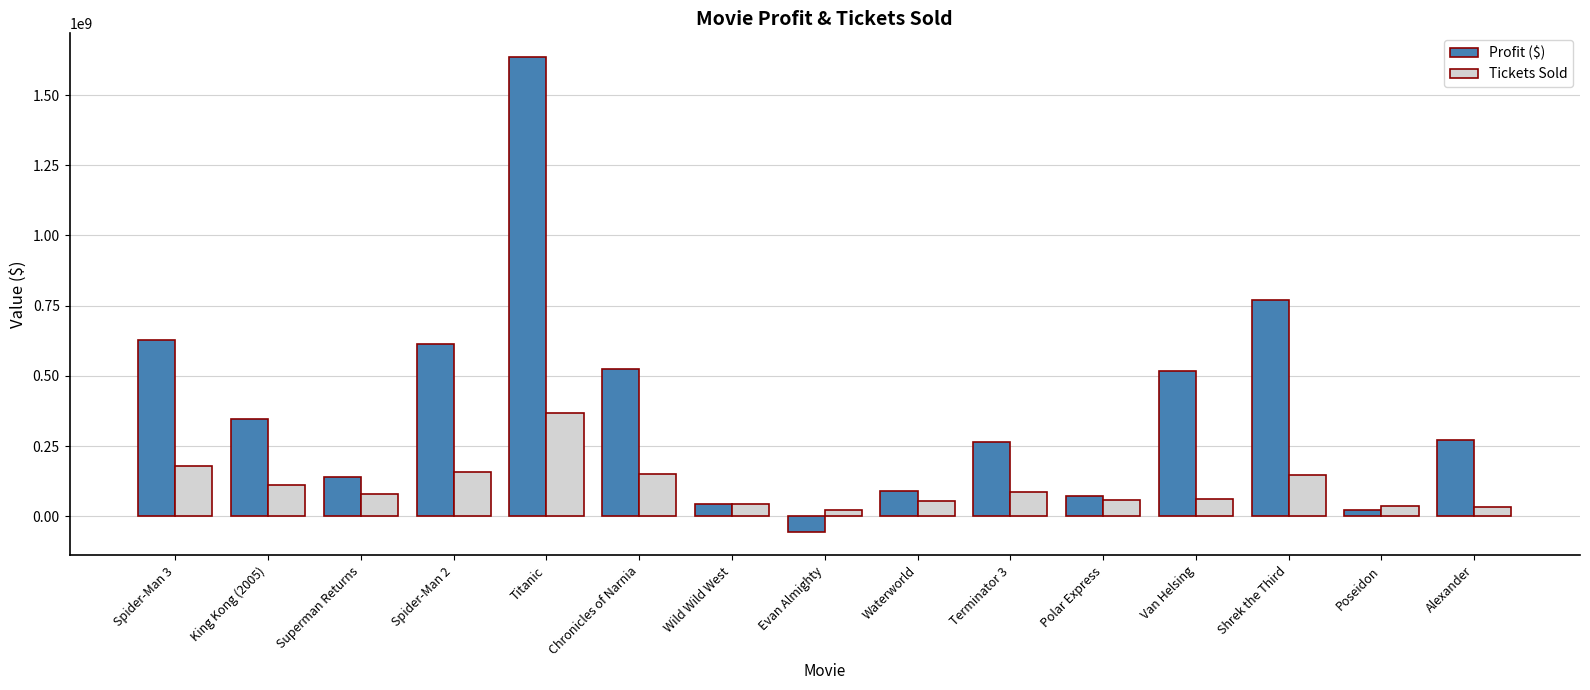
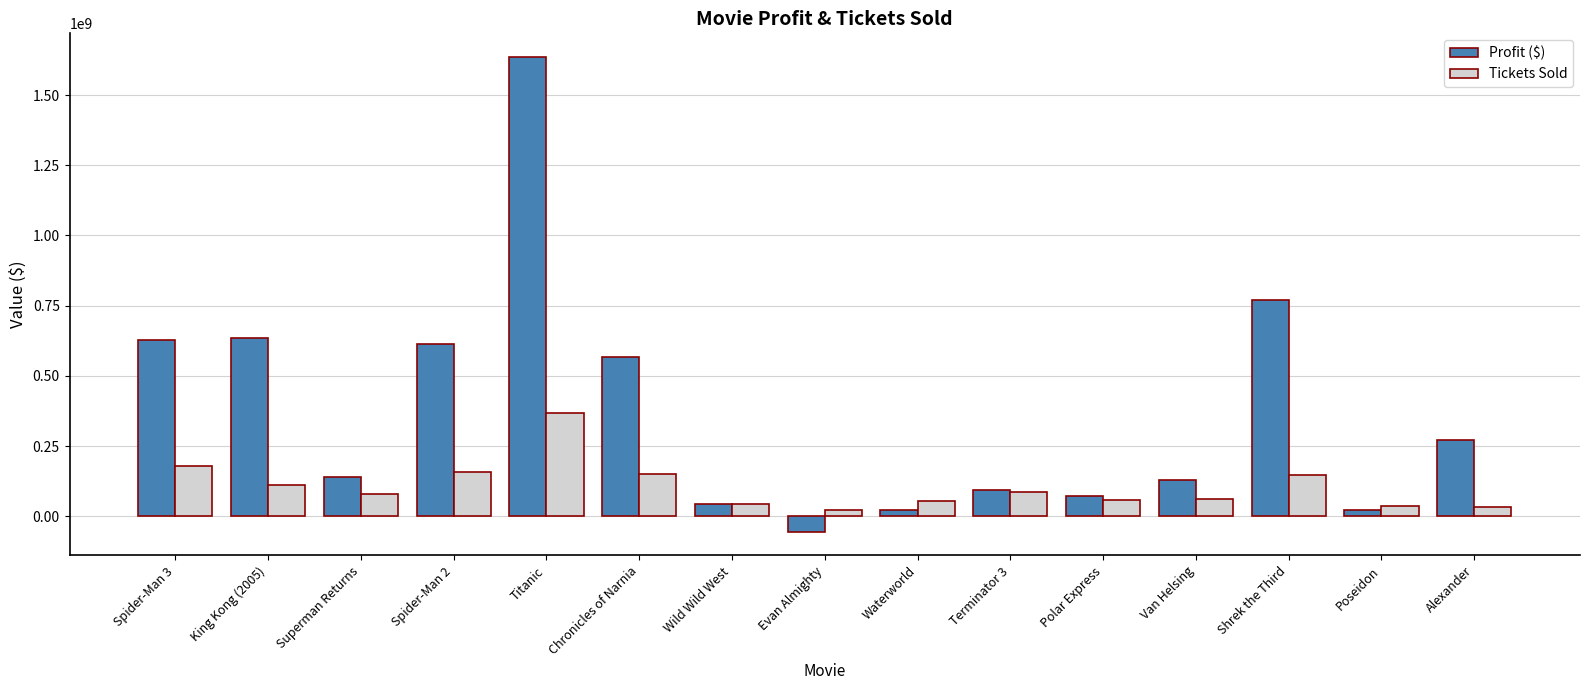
  {
    "Profit ($)": {
      "Spider-Man 3": 630000000,
-     "King Kong (2005)": 350000000,
+     "King Kong (2005)": 630000000,
      "Superman Returns": 140000000,
      "Spider-Man 2": 610000000,
      "Titanic": 1640000000,
-     "Chronicles of Narnia": 530000000,
+     "Chronicles of Narnia": 570000000,
      "Wild Wild West": 40000000,
      "Evan Almighty": -50000000,
-     "Waterworld": 90000000,
-     "Terminator 3": 260000000,
+     "Waterworld": 20000000,
+     "Terminator 3": 90000000,
      "Polar Express": 70000000,
-     "Van Helsing": 520000000,
+     "Van Helsing": 130000000,
      "Shrek the Third": 770000000,
      "Poseidon": 20000000,
      "Alexander": 270000000
    },
    "Tickets Sold": {
      "Spider-Man 3": 180000000,
      "King Kong (2005)": 110000000,
      "Superman Returns": 80000000,
      "Spider-Man 2": 160000000,
      "Titanic": 370000000,
      "Chronicles of Narnia": 150000000,
      "Wild Wild West": 40000000,
      "Evan Almighty": 20000000,
      "Waterworld": 50000000,
      "Terminator 3": 90000000,
      "Polar Express": 60000000,
      "Van Helsing": 60000000,
      "Shrek the Third": 150000000,
      "Poseidon": 40000000,
      "Alexander": 30000000
    }
  }
